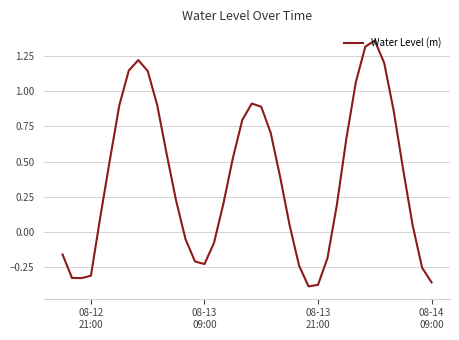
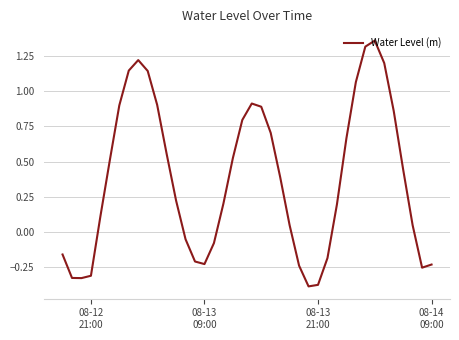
  {
    "08-12 21:00": -0.31,
    "08-13 09:00": -0.23,
    "08-13 21:00": -0.38,
-   "08-14 09:00": -0.36
+   "08-14 09:00": -0.23
  }
